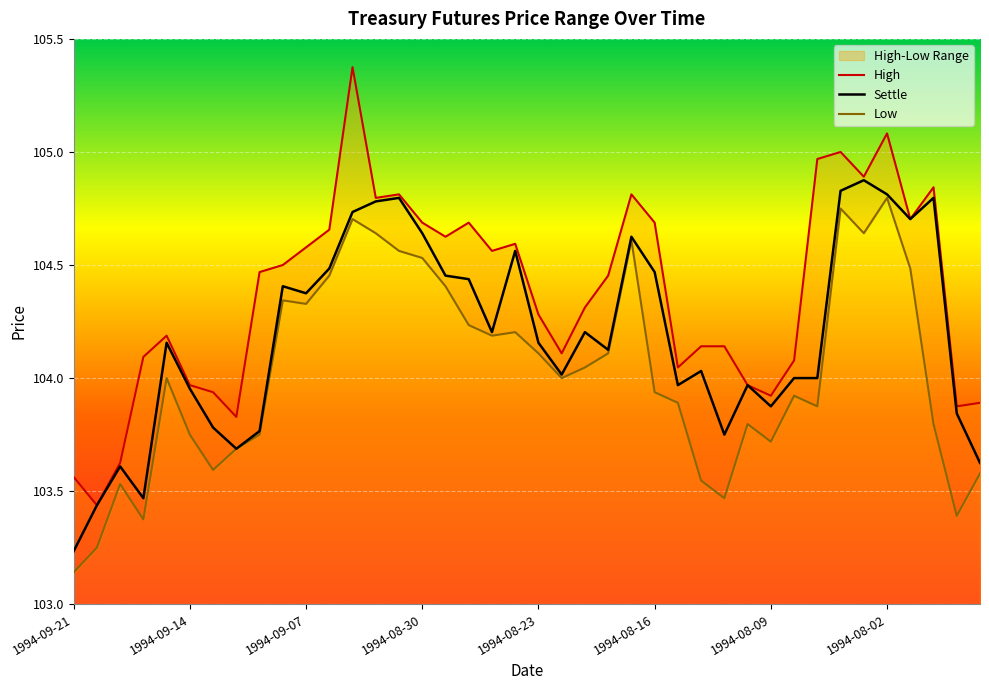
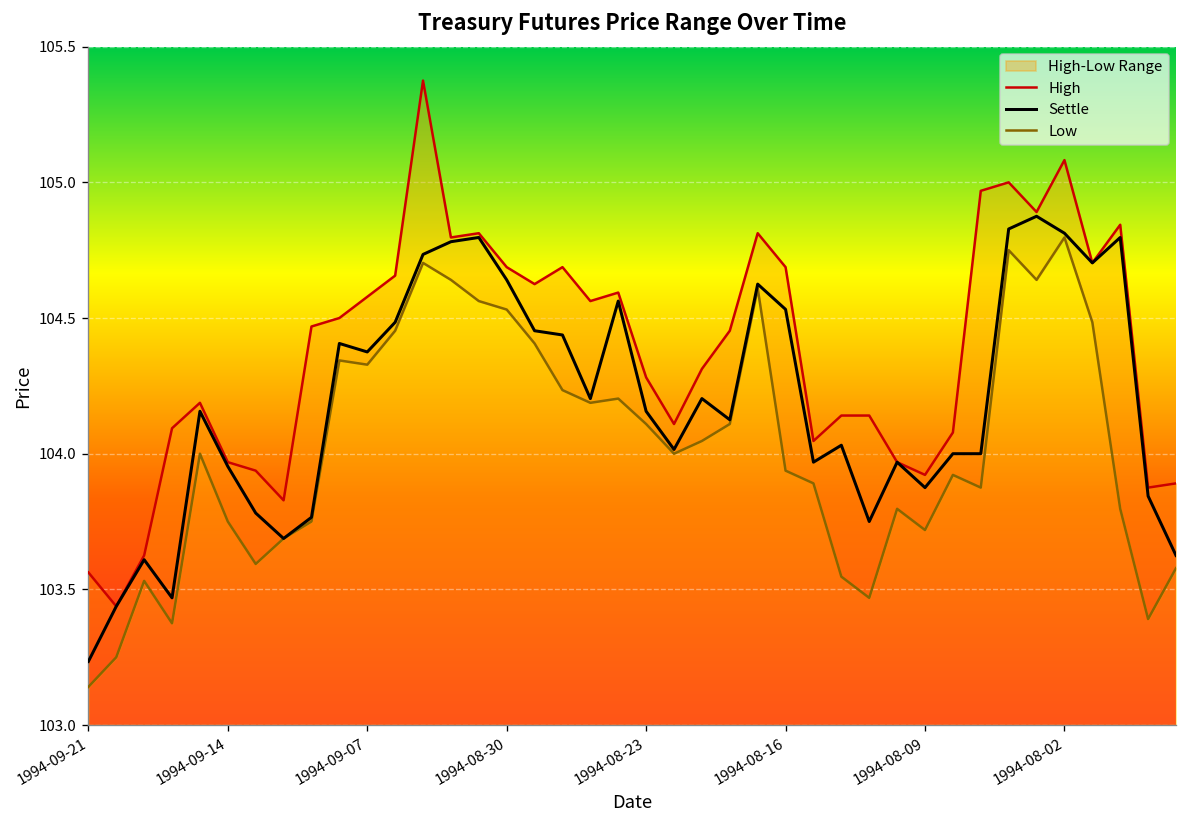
  {
    "High-Low Range": {
      "1994-09-21": 103.56,
      "1994-09-14": 103.97,
      "1994-09-07": 104.58,
      "1994-08-30": 104.69,
      "1994-08-23": 104.28,
      "1994-08-16": 104.69,
      "1994-08-09": 103.92,
      "1994-08-02": 105.08
    },
    "Settle": {
      "1994-09-21": 103.23,
      "1994-09-14": 103.95,
      "1994-09-07": 104.38,
      "1994-08-30": 104.64,
      "1994-08-23": 104.16,
-     "1994-08-16": 104.47,
+     "1994-08-16": 104.53,
      "1994-08-09": 103.88,
      "1994-08-02": 104.81
    },
    "Low": {
      "1994-09-21": 103.14,
      "1994-09-14": 103.75,
      "1994-09-07": 104.33,
      "1994-08-30": 104.53,
      "1994-08-23": 104.11,
      "1994-08-16": 103.94,
      "1994-08-09": 103.72,
      "1994-08-02": 104.80
    }
  }
